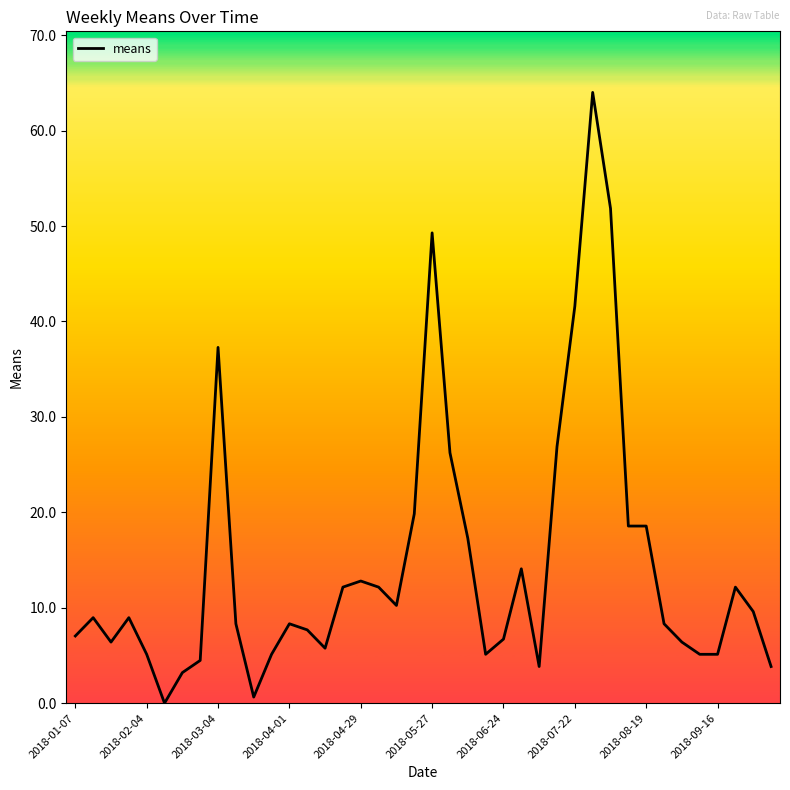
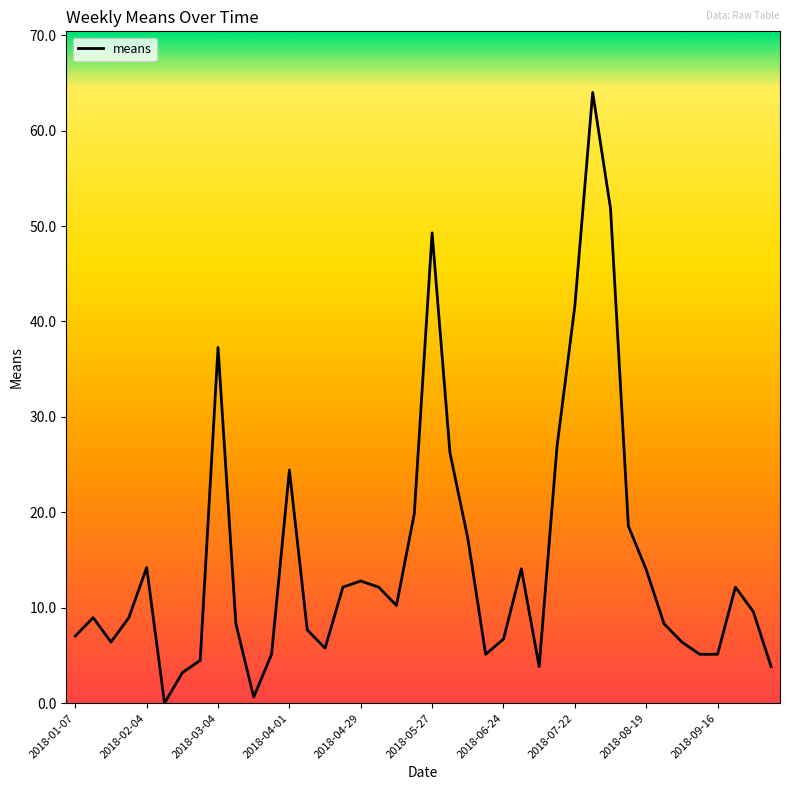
  {
    "2018-01-07": 7,
-   "2018-02-04": 5,
+   "2018-02-04": 14,
    "2018-03-04": 37,
-   "2018-04-01": 8,
+   "2018-04-01": 24,
    "2018-04-29": 13,
    "2018-05-27": 49,
    "2018-06-24": 7,
    "2018-07-22": 42,
-   "2018-08-19": 19,
+   "2018-08-19": 14,
    "2018-09-16": 5
  }
